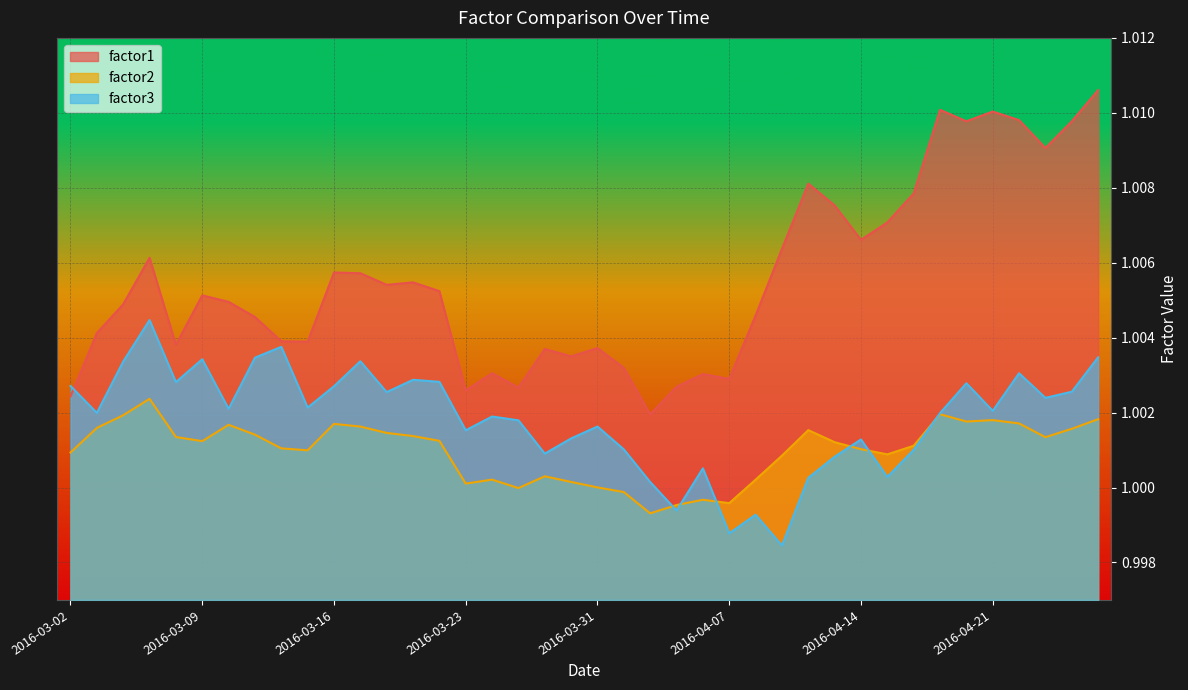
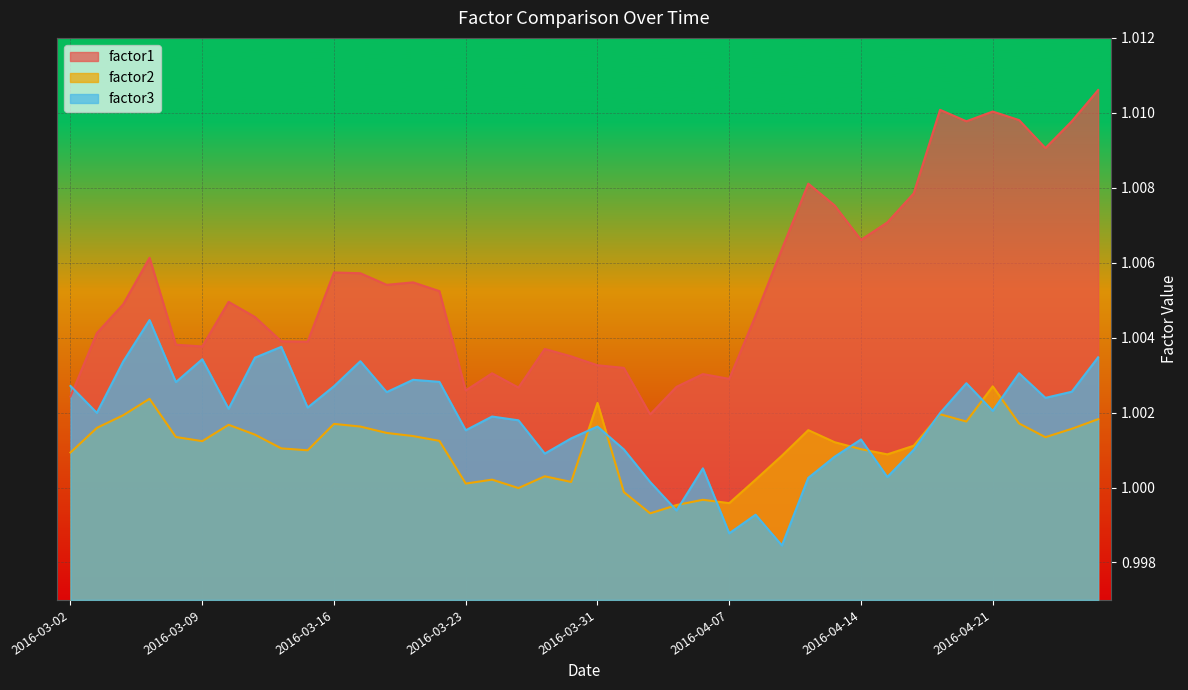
  {
    "factor1": {
      "2016-03-02": 1.0024,
-     "2016-03-09": 1.0051,
+     "2016-03-09": 1.0038,
      "2016-03-16": 1.0057,
      "2016-03-23": 1.0026,
-     "2016-03-31": 1.0037,
+     "2016-03-31": 1.0033,
      "2016-04-07": 1.0029,
      "2016-04-14": 1.0066,
      "2016-04-21": 1.0100
    },
    "factor2": {
      "2016-03-02": 1.0009,
      "2016-03-09": 1.0012,
      "2016-03-16": 1.0017,
      "2016-03-23": 1.0001,
-     "2016-03-31": 1.0000,
+     "2016-03-31": 1.0023,
      "2016-04-07": 0.9996,
      "2016-04-14": 1.0010,
-     "2016-04-21": 1.0018
+     "2016-04-21": 1.0027
    },
    "factor3": {
      "2016-03-02": 1.0027,
      "2016-03-09": 1.0034,
      "2016-03-16": 1.0027,
      "2016-03-23": 1.0015,
      "2016-03-31": 1.0016,
      "2016-04-07": 0.9988,
      "2016-04-14": 1.0013,
      "2016-04-21": 1.0020
    }
  }
